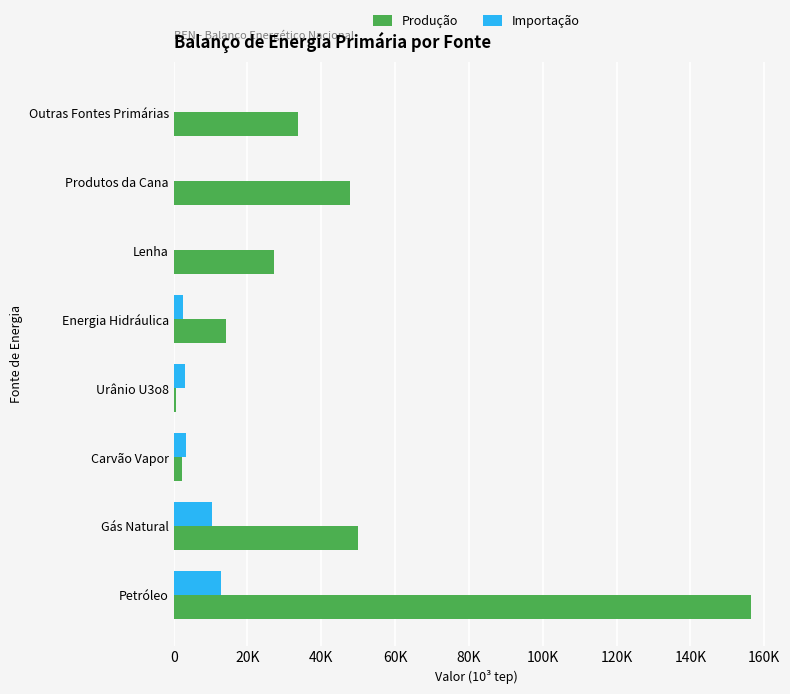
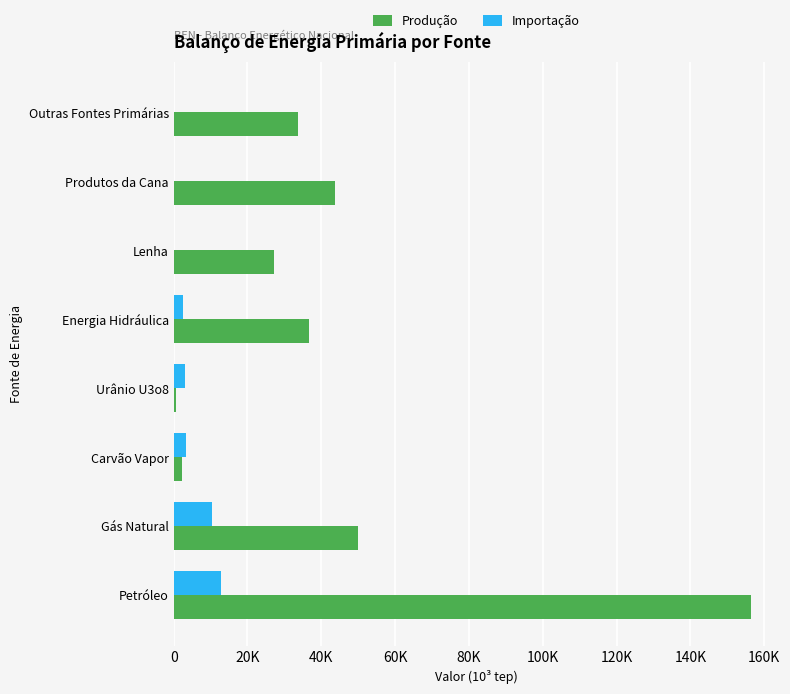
  {
    "Produção": {
      "Outras Fontes Primárias": 34000,
-     "Produtos da Cana": 48000,
+     "Produtos da Cana": 44000,
      "Lenha": 27000,
-     "Energia Hidráulica": 14000,
+     "Energia Hidráulica": 37000,
      "Carvão Vapor": 2000,
      "Gás Natural": 50000,
      "Petróleo": 156000
    },
    "Importação": {
      "Outras Fontes Primárias": 0,
      "Produtos da Cana": 0,
      "Lenha": 0,
      "Energia Hidráulica": 2000,
      "Urânio U3o8": 3000,
      "Carvão Vapor": 3000,
      "Gás Natural": 10000,
      "Petróleo": 13000
    }
  }
